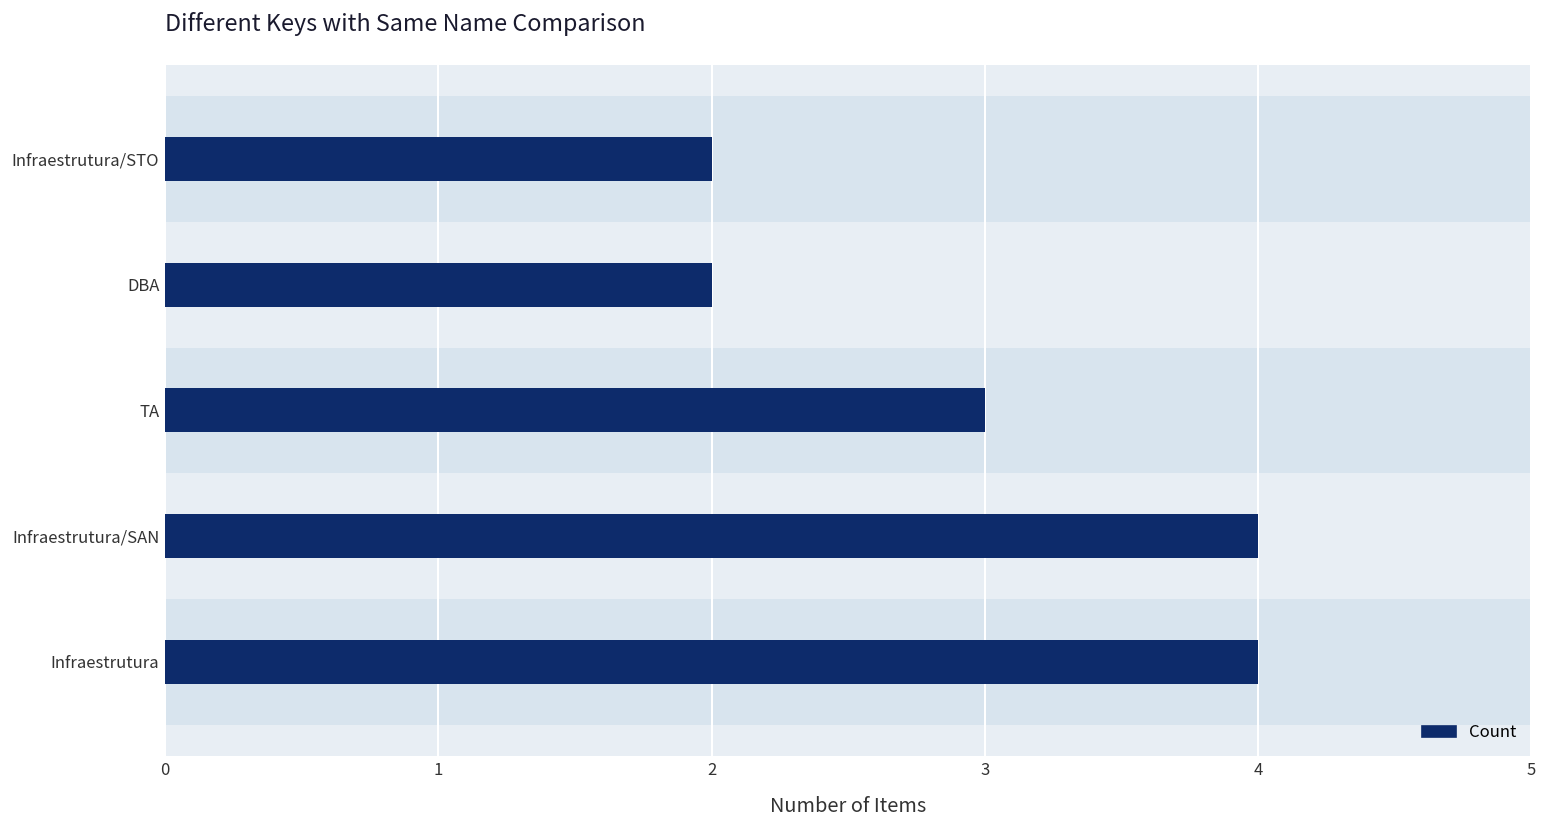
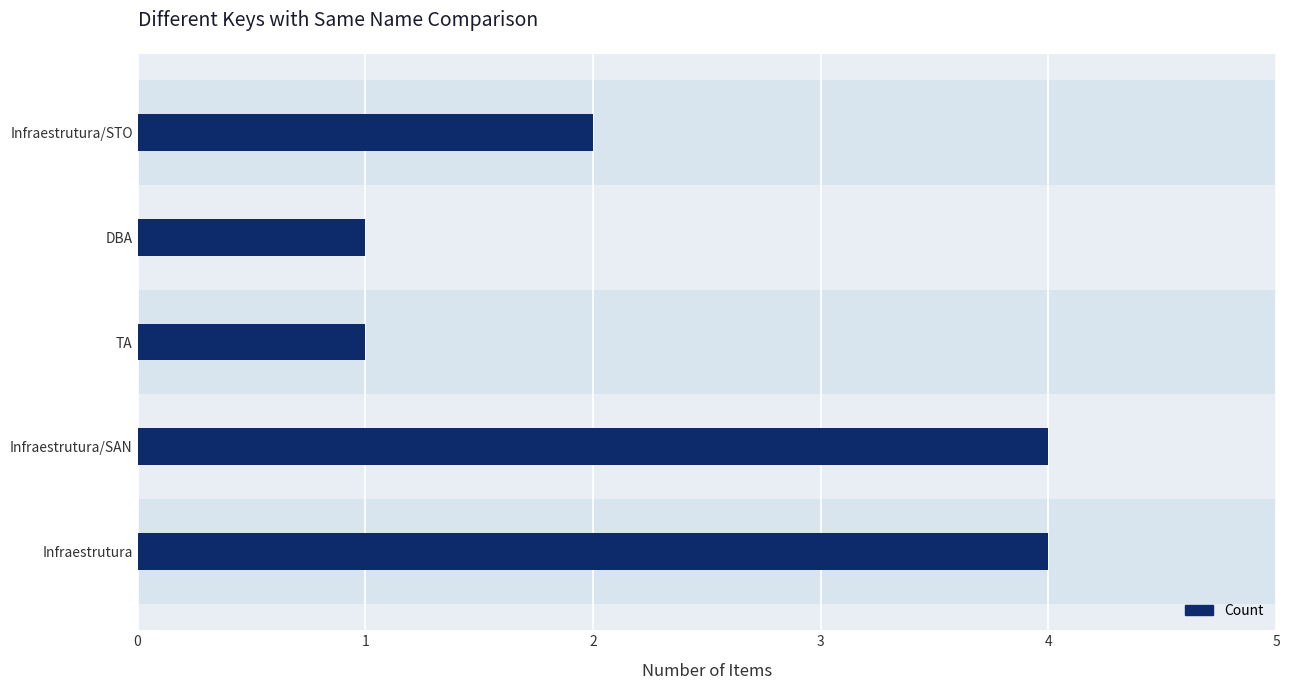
  {
    "Count": {
-     "DBA": 2,
-     "TA": 3,
+     "DBA": 1,
+     "TA": 1,
      "Infraestrutura/SAN": 4
    }
  }
